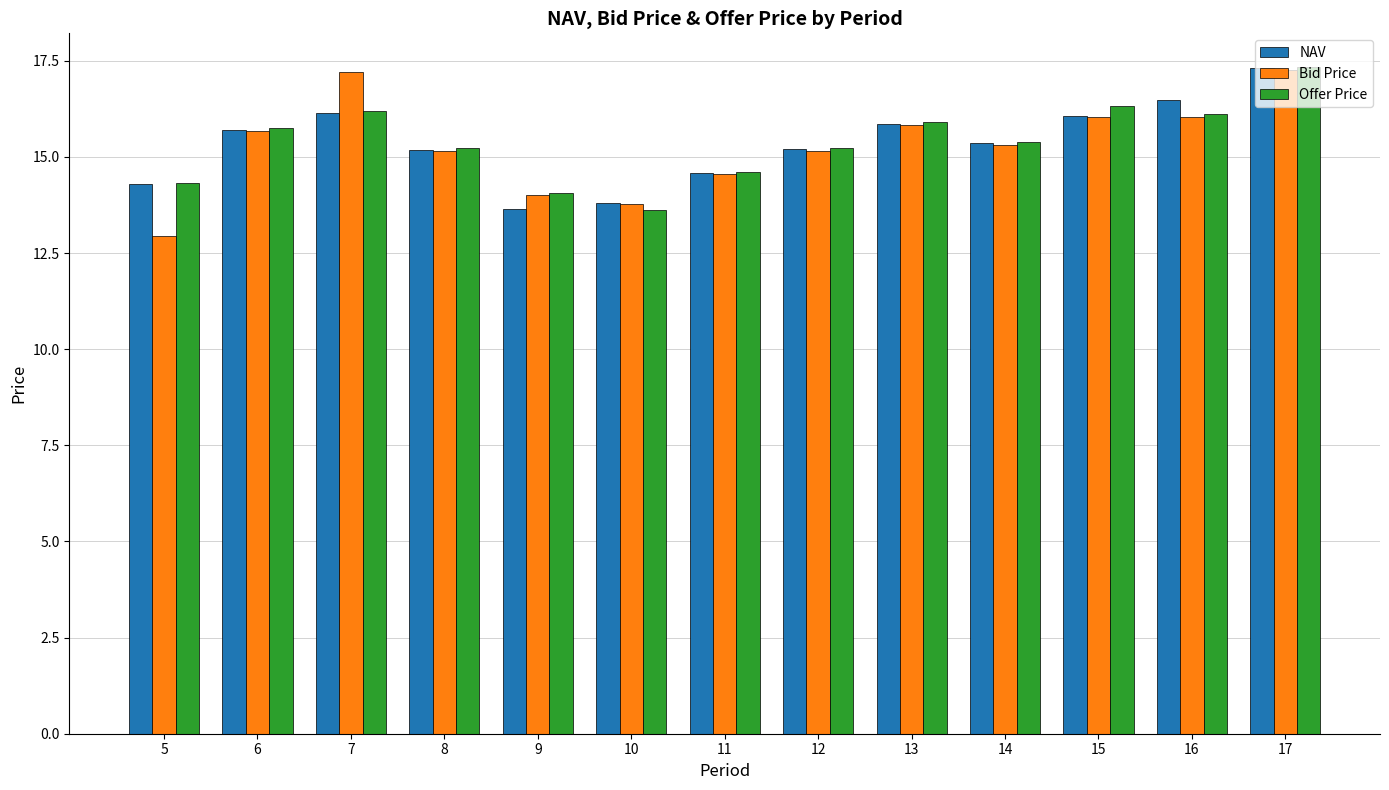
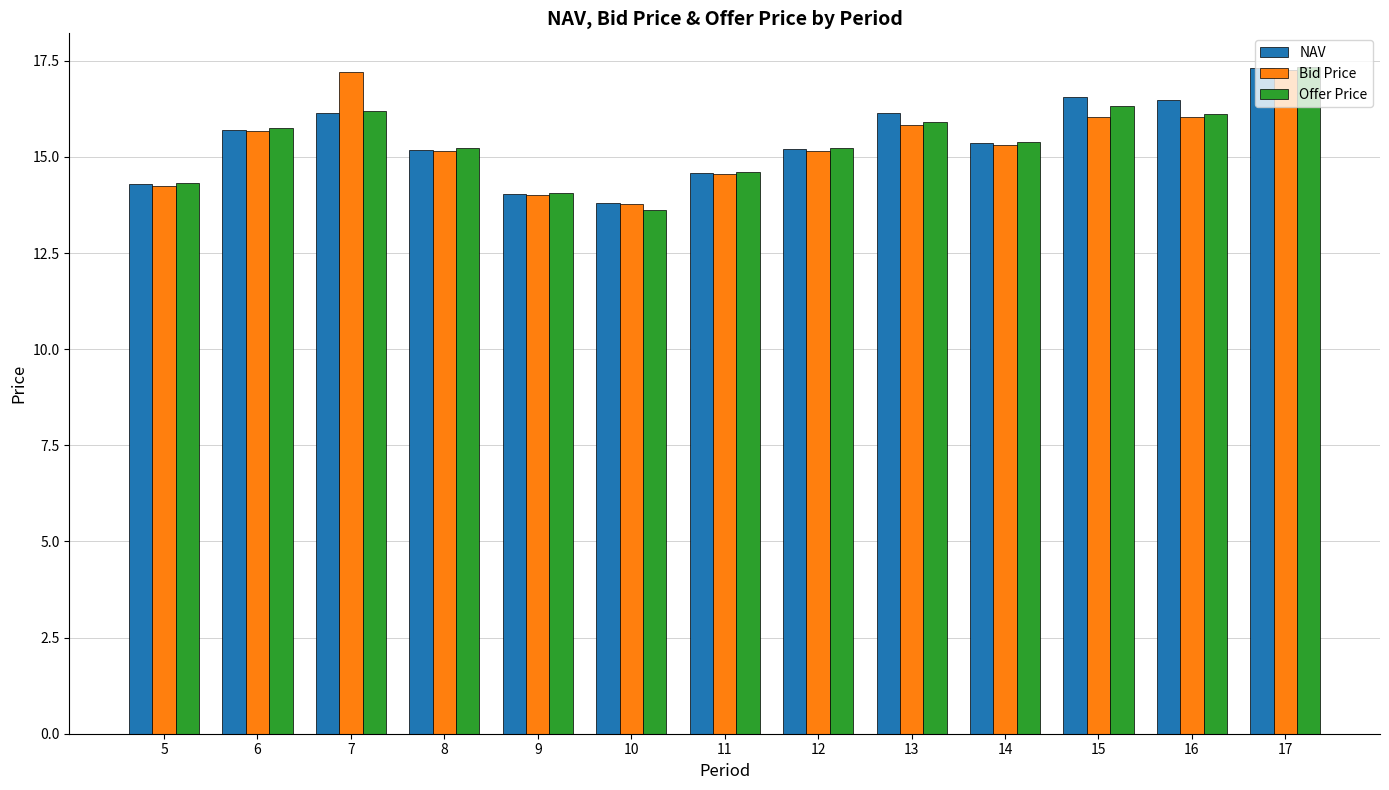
  {
    "NAV": {
      "5": 14.3,
      "6": 15.7,
      "7": 16.1,
      "8": 15.2,
-     "9": 13.6,
+     "9": 14.0,
      "10": 13.8,
      "11": 14.6,
      "12": 15.2,
-     "13": 15.9,
+     "13": 16.1,
      "14": 15.3,
-     "15": 16.1,
+     "15": 16.6,
      "16": 16.5
    },
    "Bid Price": {
-     "5": 12.9,
+     "5": 14.2,
      "6": 15.7,
      "7": 17.2,
      "8": 15.1,
      "9": 14.0,
      "10": 13.8,
      "11": 14.5,
      "12": 15.2,
      "13": 15.8,
      "14": 15.3,
      "15": 16.0,
      "16": 16.0
    },
    "Offer Price": {
      "5": 14.3,
      "6": 15.7,
      "7": 16.2,
      "8": 15.2,
      "9": 14.1,
      "10": 13.6,
      "11": 14.6,
      "12": 15.2,
      "13": 15.9,
      "14": 15.4,
      "15": 16.3,
      "16": 16.1
    }
  }
